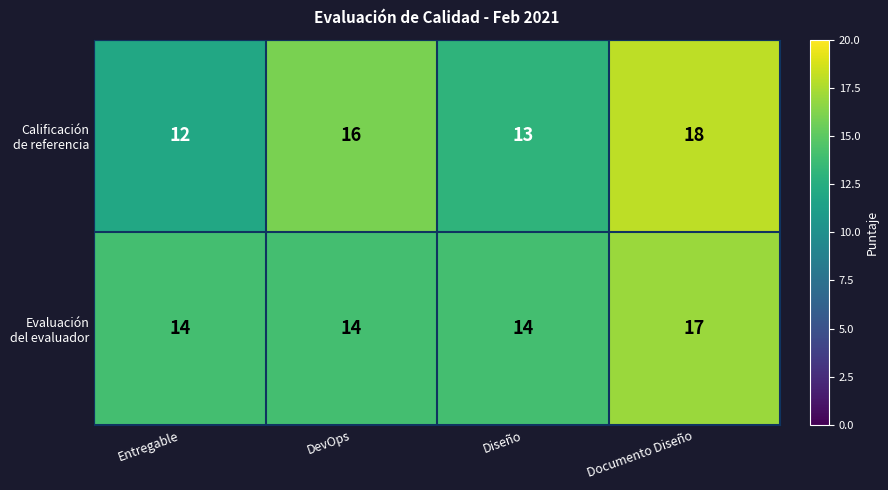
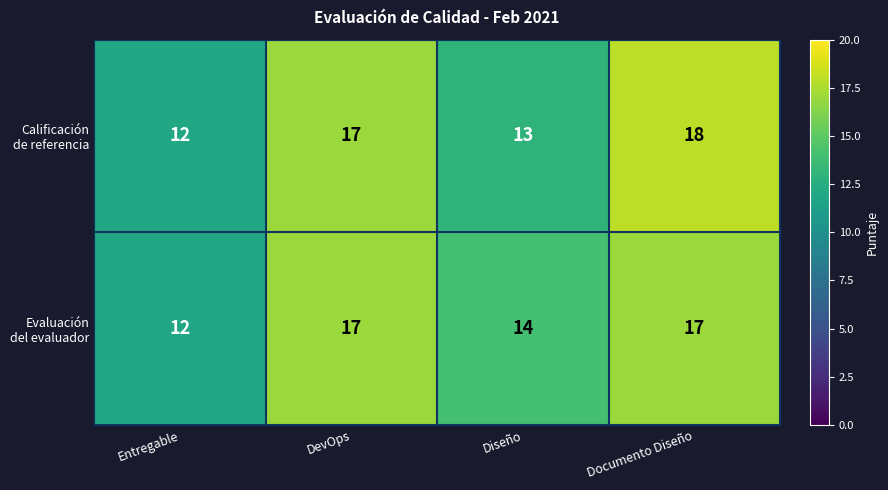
  {
    "Calificación de referencia": {
      "Entregable": 12,
-     "DevOps": 16,
+     "DevOps": 17,
      "Diseño": 13,
      "Documento Diseño": 18
    },
    "Evaluación del evaluador": {
-     "Entregable": 14,
-     "DevOps": 14,
+     "Entregable": 12,
+     "DevOps": 17,
      "Diseño": 14,
      "Documento Diseño": 17
    }
  }
